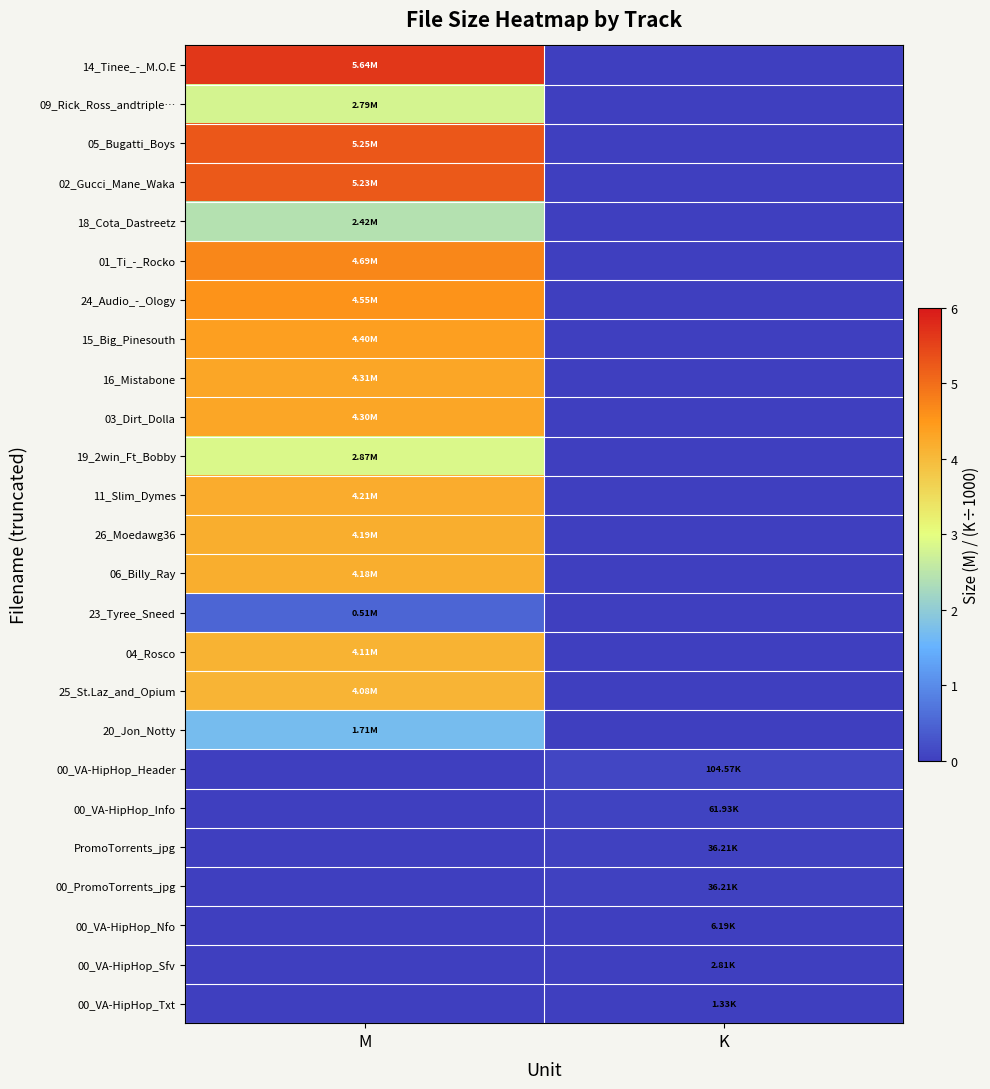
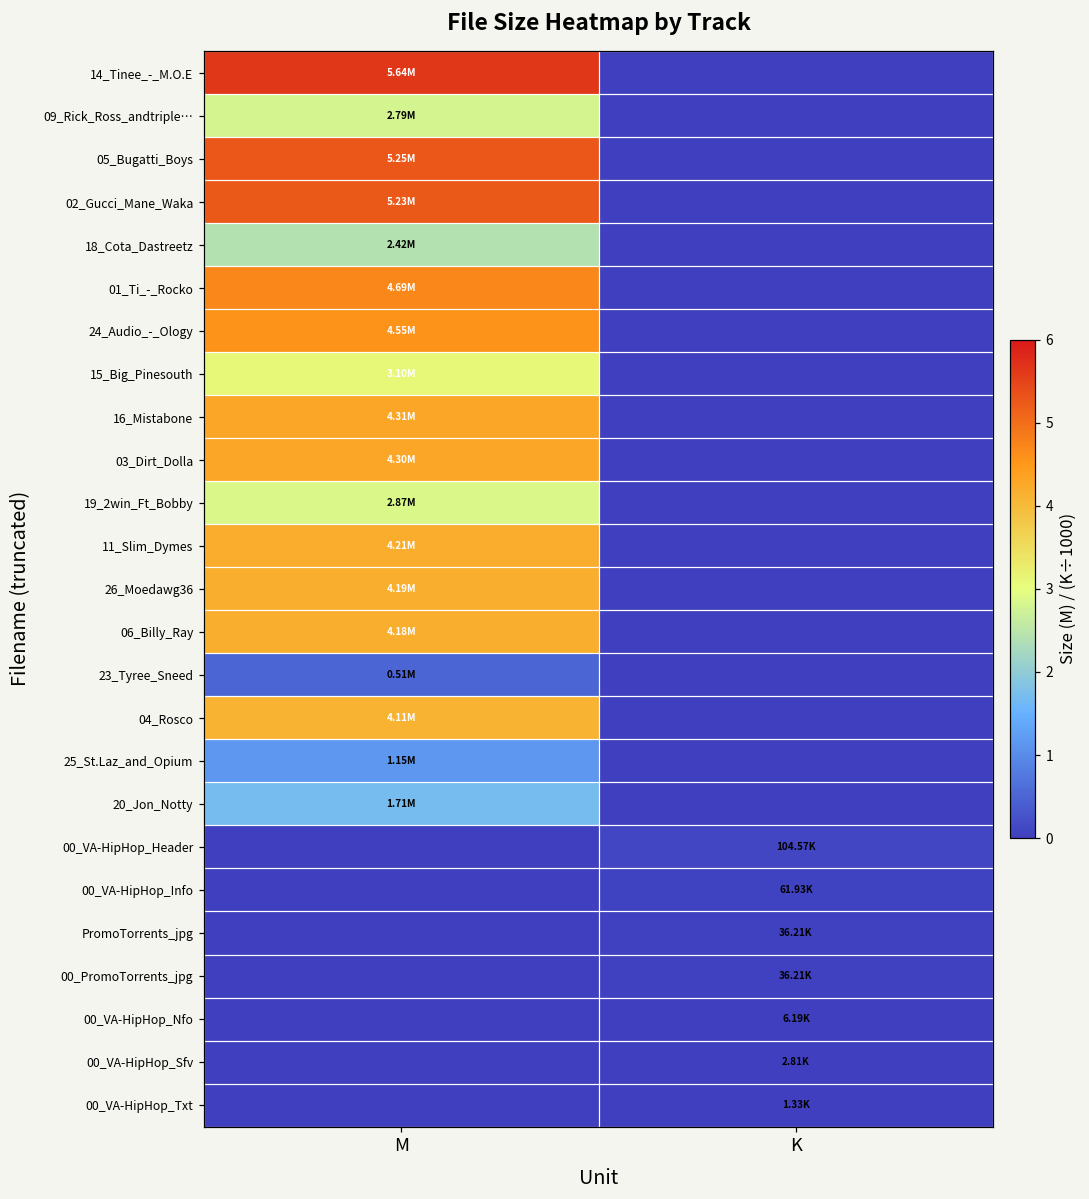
  {
    "14_Tinee_-_M.O.E": {
      "M": "5.64M"
    },
    "09_Rick_Ross_andtriple…": {
      "M": "2.79M"
    },
    "05_Bugatti_Boys": {
      "M": "5.25M"
    },
    "02_Gucci_Mane_Waka": {
      "M": "5.23M"
    },
    "18_Cota_Dastreetz": {
      "M": "2.42M"
    },
    "01_Ti_-_Rocko": {
      "M": "4.69M"
    },
    "24_Audio_-_Ology": {
      "M": "4.55M"
    },
    "15_Big_Pinesouth": {
-     "M": "4.40M"
+     "M": "3.10M"
    },
    "16_Mistabone": {
      "M": "4.31M"
    },
    "03_Dirt_Dolla": {
      "M": "4.30M"
    },
    "19_2win_Ft_Bobby": {
      "M": "2.87M"
    },
    "11_Slim_Dymes": {
      "M": "4.21M"
    },
    "26_Moedawg36": {
      "M": "4.19M"
    },
    "06_Billy_Ray": {
      "M": "4.18M"
    },
    "23_Tyree_Sneed": {
      "M": "0.51M"
    },
    "04_Rosco": {
      "M": "4.11M"
    },
    "25_St.Laz_and_Opium": {
-     "M": "4.08M"
+     "M": "1.15M"
    },
    "20_Jon_Notty": {
      "M": "1.71M"
    },
    "00_VA-HipHop_Header": {
      "K": "104.57K"
    },
    "00_VA-HipHop_Info": {
      "K": "61.93K"
    },
    "PromoTorrents_jpg": {
      "K": "36.21K"
    },
    "00_PromoTorrents_jpg": {
      "K": "36.21K"
    },
    "00_VA-HipHop_Nfo": {
      "K": "6.19K"
    },
    "00_VA-HipHop_Sfv": {
      "K": "2.81K"
    },
    "00_VA-HipHop_Txt": {
      "K": "1.33K"
    }
  }
